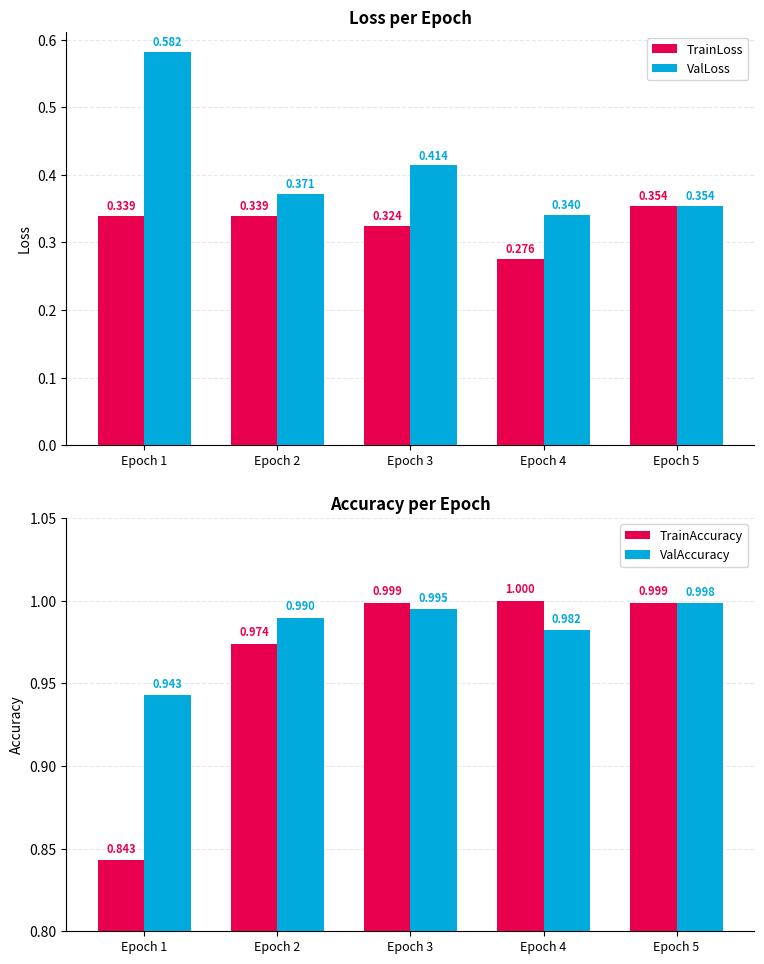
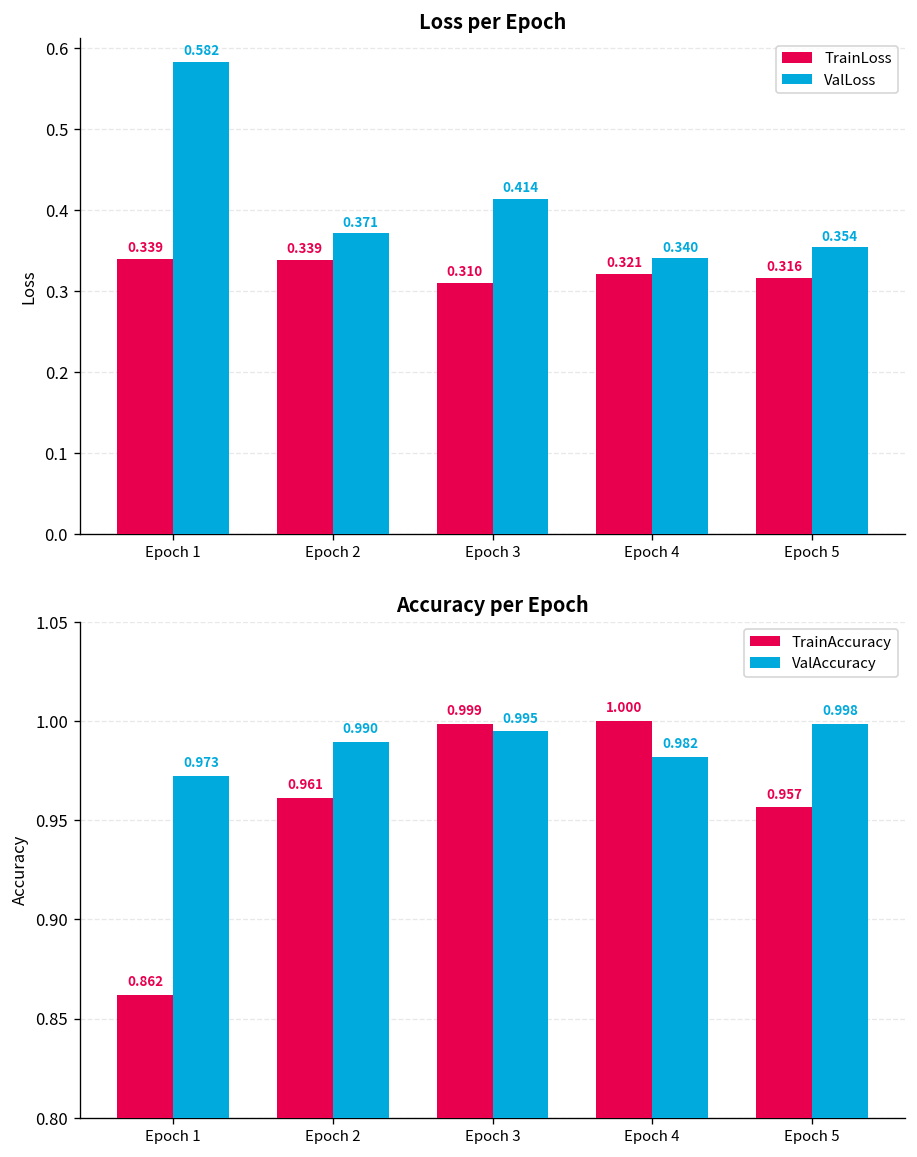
  {
    "Loss per Epoch": {
      "TrainLoss": {
        "Epoch 1": 0.339,
        "Epoch 2": 0.339,
-       "Epoch 3": 0.324,
-       "Epoch 4": 0.276,
-       "Epoch 5": 0.354
+       "Epoch 3": 0.310,
+       "Epoch 4": 0.321,
+       "Epoch 5": 0.316
      },
      "ValLoss": {
        "Epoch 1": 0.582,
        "Epoch 2": 0.371,
        "Epoch 3": 0.414,
        "Epoch 4": 0.340,
        "Epoch 5": 0.354
      }
    },
    "Accuracy per Epoch": {
      "TrainAccuracy": {
-       "Epoch 1": 0.843,
-       "Epoch 2": 0.974,
+       "Epoch 1": 0.862,
+       "Epoch 2": 0.961,
        "Epoch 3": 0.999,
        "Epoch 4": 1.000,
-       "Epoch 5": 0.999
+       "Epoch 5": 0.957
      },
      "ValAccuracy": {
-       "Epoch 1": 0.943,
+       "Epoch 1": 0.973,
        "Epoch 2": 0.990,
        "Epoch 3": 0.995,
        "Epoch 4": 0.982,
        "Epoch 5": 0.998
      }
    }
  }
